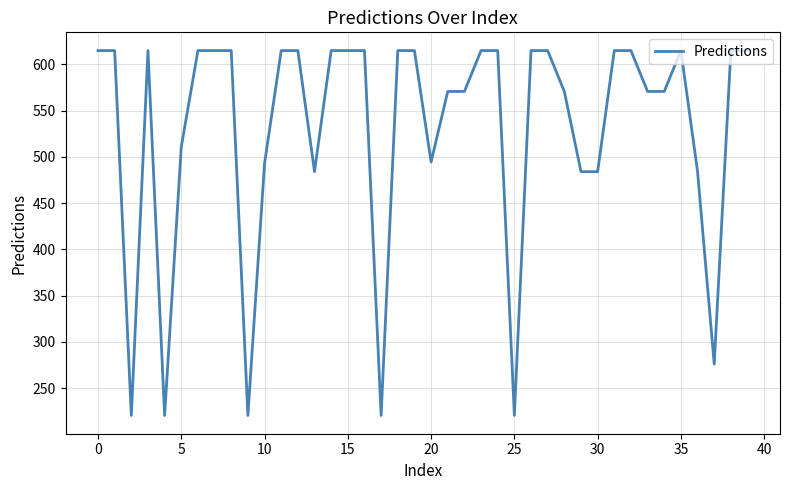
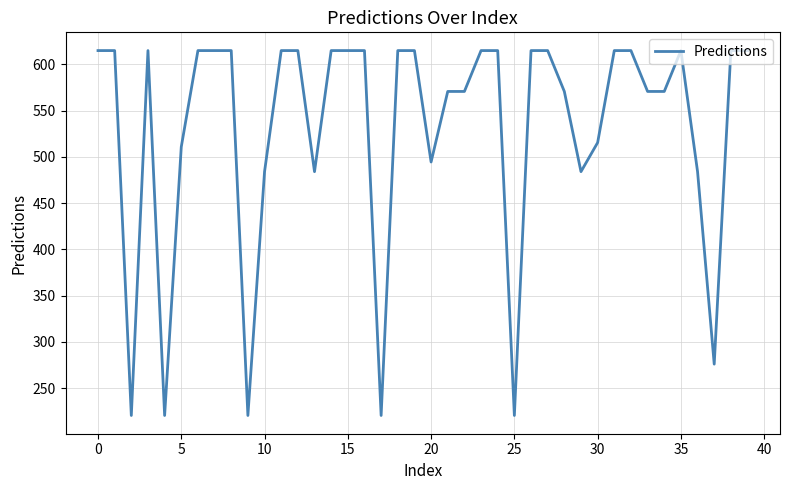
  {
    "0": 620,
    "5": 510,
-   "10": 490,
+   "10": 480,
    "15": 620,
    "20": 490,
    "25": 220,
-   "30": 480
+   "30": 520
  }
